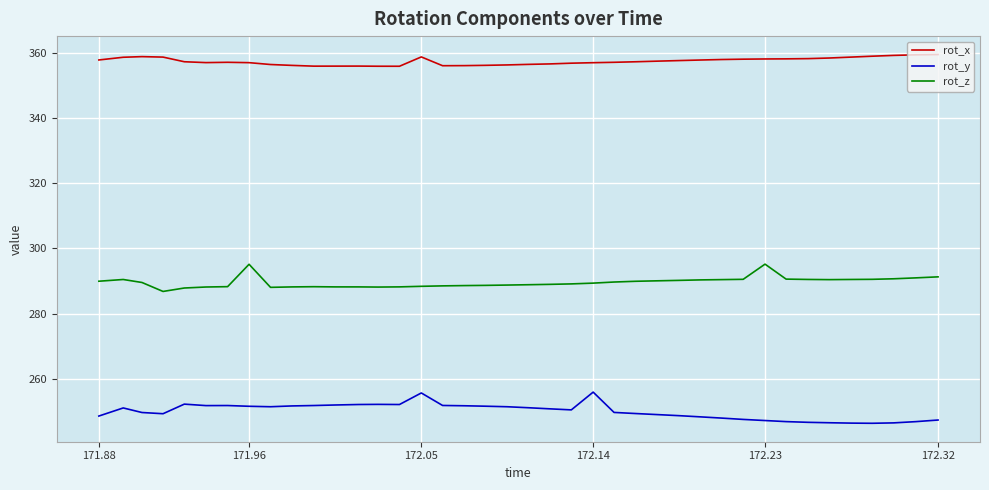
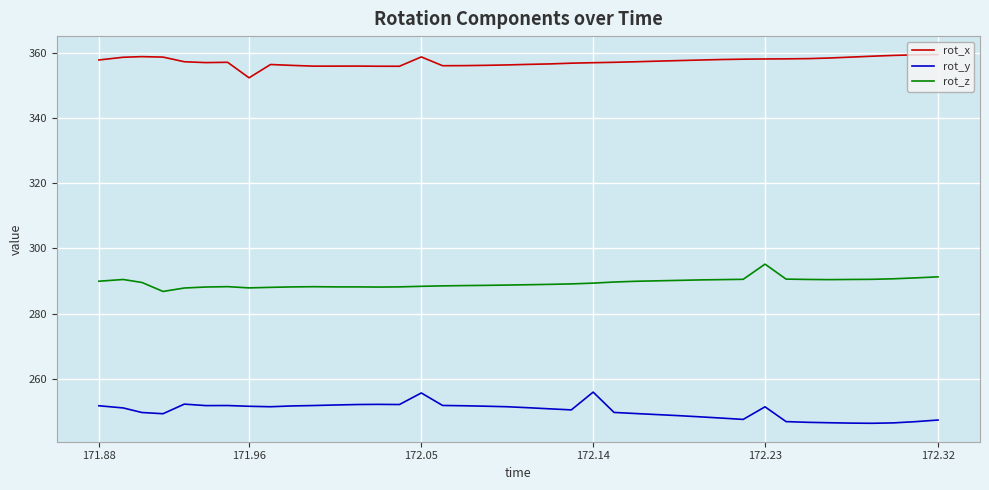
  {
    "rot_x": {
      "171.88": 358,
-     "171.96": 357,
+     "171.96": 352,
      "172.05": 359,
      "172.14": 357,
      "172.23": 358
    },
    "rot_y": {
-     "171.88": 249,
+     "171.88": 252,
      "171.96": 252,
      "172.05": 256,
      "172.14": 256,
-     "172.23": 247,
+     "172.23": 251,
      "172.32": 247
    },
    "rot_z": {
      "171.88": 290,
-     "171.96": 295,
+     "171.96": 288,
      "172.05": 288,
      "172.14": 289,
      "172.23": 295,
      "172.32": 291
    }
  }
